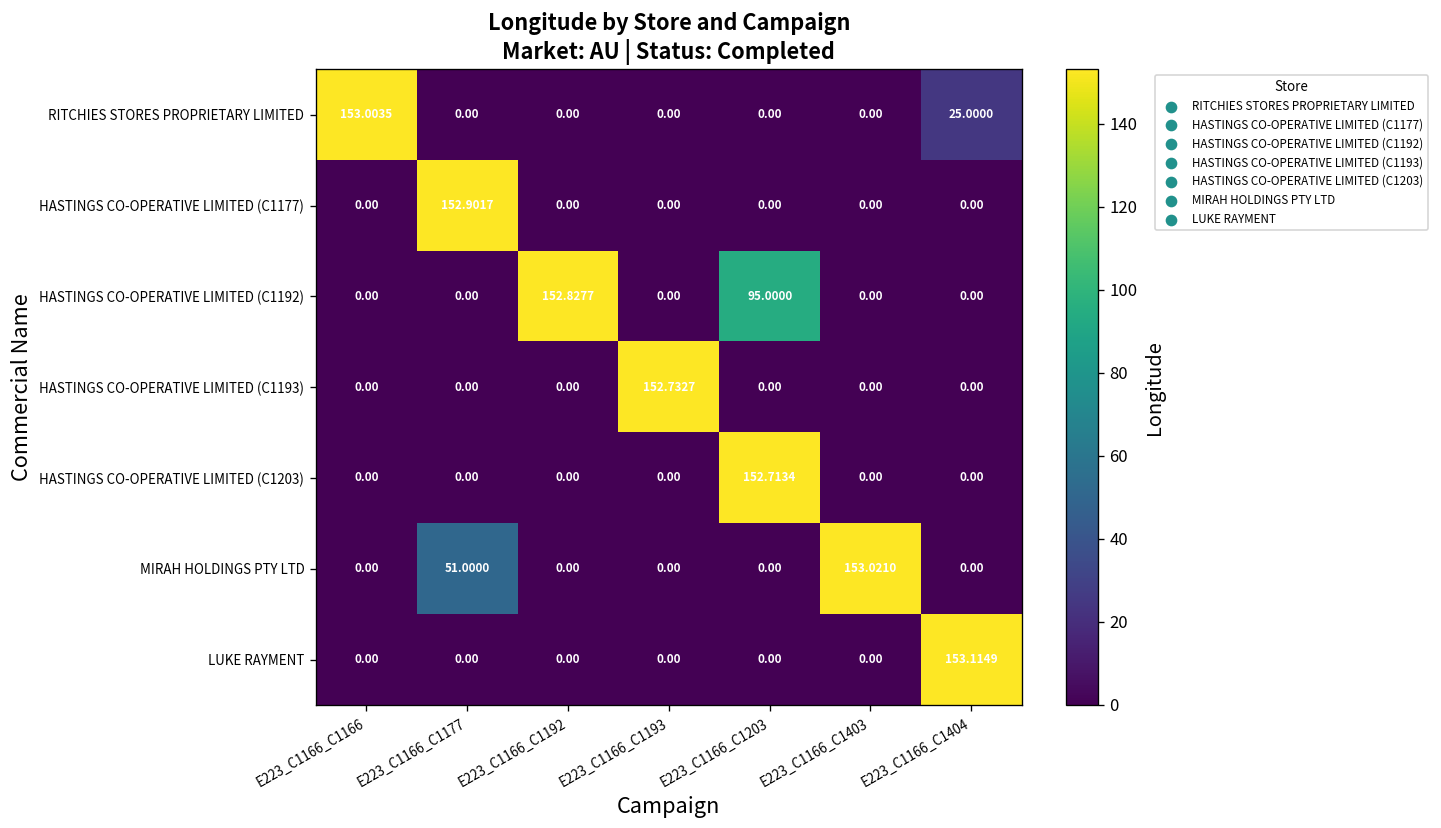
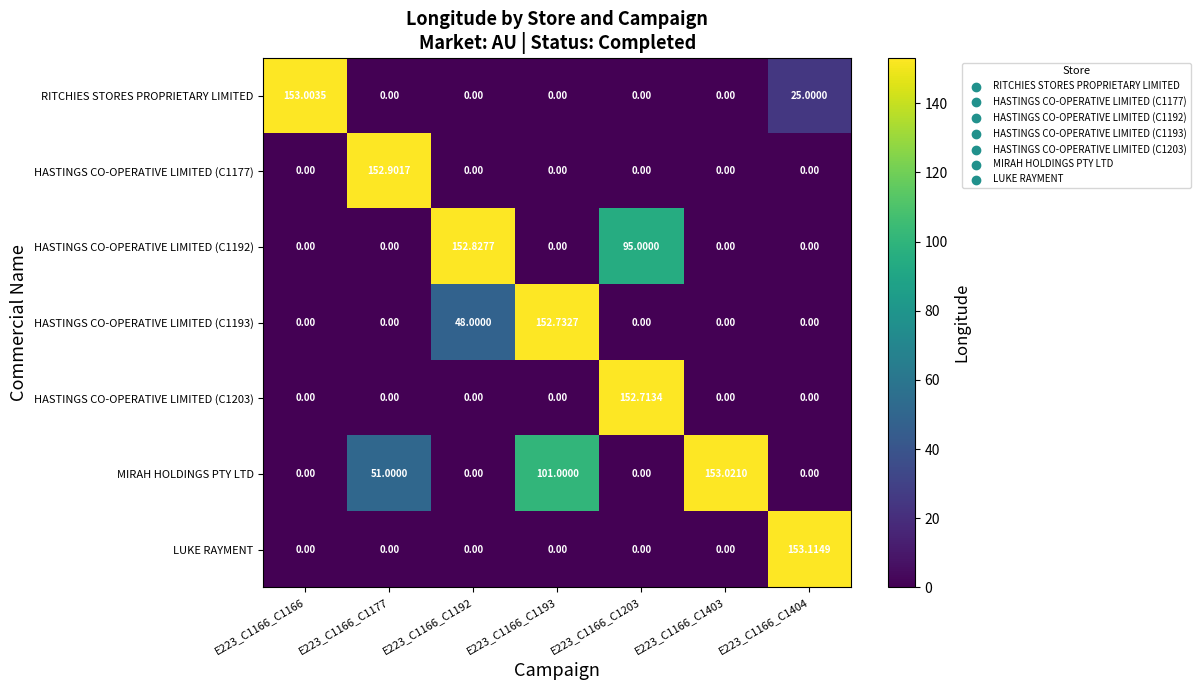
  {
    "RITCHIES STORES PROPRIETARY LIMITED": {
      "E223_C1166_C1166": 153.0035,
      "E223_C1166_C1177": 0.00,
      "E223_C1166_C1192": 0.00,
      "E223_C1166_C1193": 0.00,
      "E223_C1166_C1203": 0.00,
      "E223_C1166_C1403": 0.00,
      "E223_C1166_C1404": 25.0000
    },
    "HASTINGS CO-OPERATIVE LIMITED (C1177)": {
      "E223_C1166_C1166": 0.00,
      "E223_C1166_C1177": 152.9017,
      "E223_C1166_C1192": 0.00,
      "E223_C1166_C1193": 0.00,
      "E223_C1166_C1203": 0.00,
      "E223_C1166_C1403": 0.00,
      "E223_C1166_C1404": 0.00
    },
    "HASTINGS CO-OPERATIVE LIMITED (C1192)": {
      "E223_C1166_C1166": 0.00,
      "E223_C1166_C1177": 0.00,
      "E223_C1166_C1192": 152.8277,
      "E223_C1166_C1193": 0.00,
      "E223_C1166_C1203": 95.0000,
      "E223_C1166_C1403": 0.00,
      "E223_C1166_C1404": 0.00
    },
    "HASTINGS CO-OPERATIVE LIMITED (C1193)": {
      "E223_C1166_C1166": 0.00,
      "E223_C1166_C1177": 0.00,
-     "E223_C1166_C1192": 0.00,
+     "E223_C1166_C1192": 48.0000,
      "E223_C1166_C1193": 152.7327,
      "E223_C1166_C1203": 0.00,
      "E223_C1166_C1403": 0.00,
      "E223_C1166_C1404": 0.00
    },
    "HASTINGS CO-OPERATIVE LIMITED (C1203)": {
      "E223_C1166_C1166": 0.00,
      "E223_C1166_C1177": 0.00,
      "E223_C1166_C1192": 0.00,
      "E223_C1166_C1193": 0.00,
      "E223_C1166_C1203": 152.7134,
      "E223_C1166_C1403": 0.00,
      "E223_C1166_C1404": 0.00
    },
    "MIRAH HOLDINGS PTY LTD": {
      "E223_C1166_C1166": 0.00,
      "E223_C1166_C1177": 51.0000,
      "E223_C1166_C1192": 0.00,
-     "E223_C1166_C1193": 0.00,
+     "E223_C1166_C1193": 101.0000,
      "E223_C1166_C1203": 0.00,
      "E223_C1166_C1403": 153.0210,
      "E223_C1166_C1404": 0.00
    },
    "LUKE RAYMENT": {
      "E223_C1166_C1166": 0.00,
      "E223_C1166_C1177": 0.00,
      "E223_C1166_C1192": 0.00,
      "E223_C1166_C1193": 0.00,
      "E223_C1166_C1203": 0.00,
      "E223_C1166_C1403": 0.00,
      "E223_C1166_C1404": 153.1149
    }
  }
